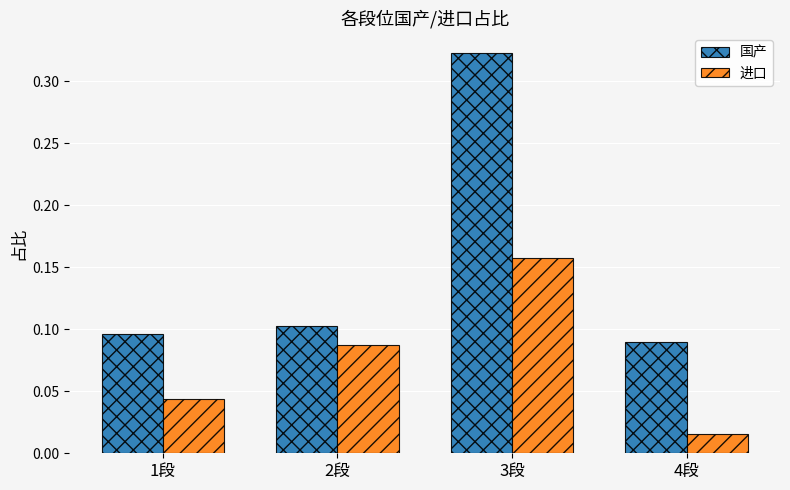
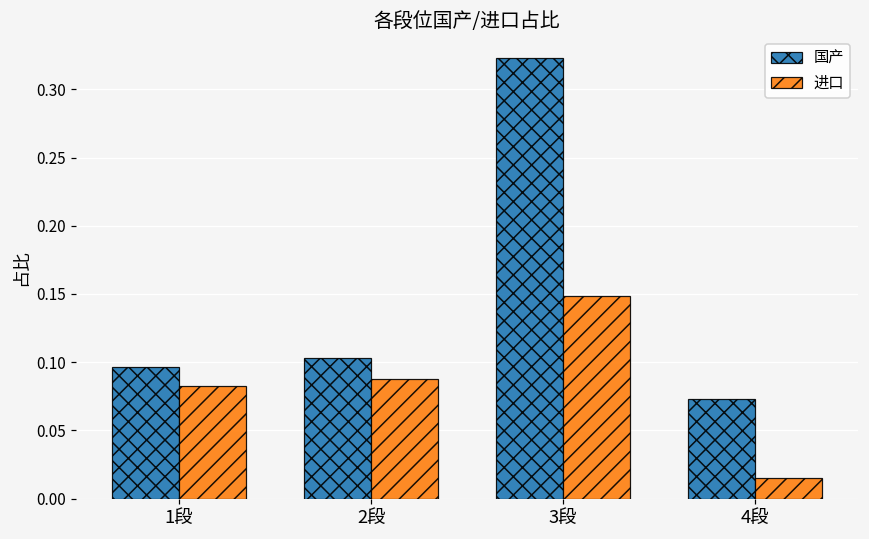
  {
    "国产": {
      "1段": 0.096,
      "2段": 0.103,
      "3段": 0.323,
-     "4段": 0.090
+     "4段": 0.073
    },
    "进口": {
-     "1段": 0.044,
+     "1段": 0.083,
      "2段": 0.087,
-     "3段": 0.157,
+     "3段": 0.148,
      "4段": 0.015
    }
  }
